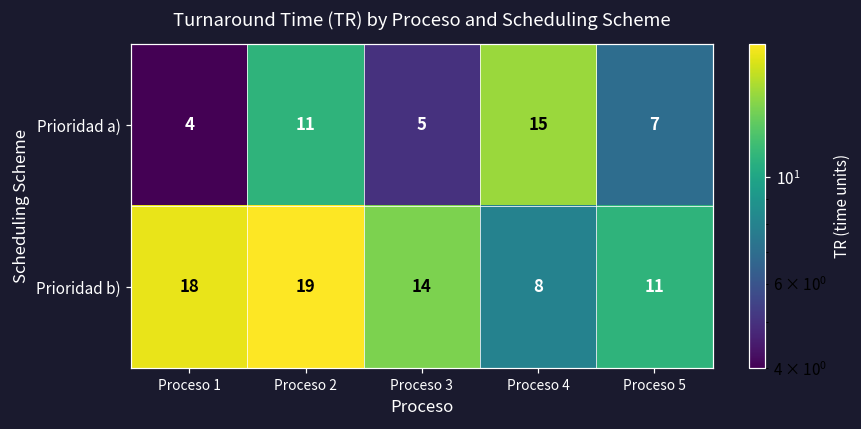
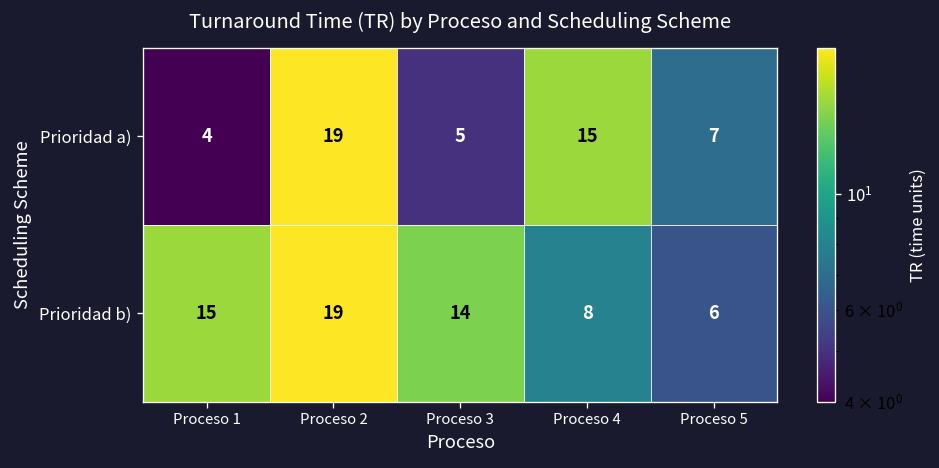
  {
    "Prioridad a)": {
      "Proceso 1": 4,
-     "Proceso 2": 11,
+     "Proceso 2": 19,
      "Proceso 3": 5,
      "Proceso 4": 15,
      "Proceso 5": 7
    },
    "Prioridad b)": {
-     "Proceso 1": 18,
+     "Proceso 1": 15,
      "Proceso 2": 19,
      "Proceso 3": 14,
      "Proceso 4": 8,
-     "Proceso 5": 11
+     "Proceso 5": 6
    }
  }
